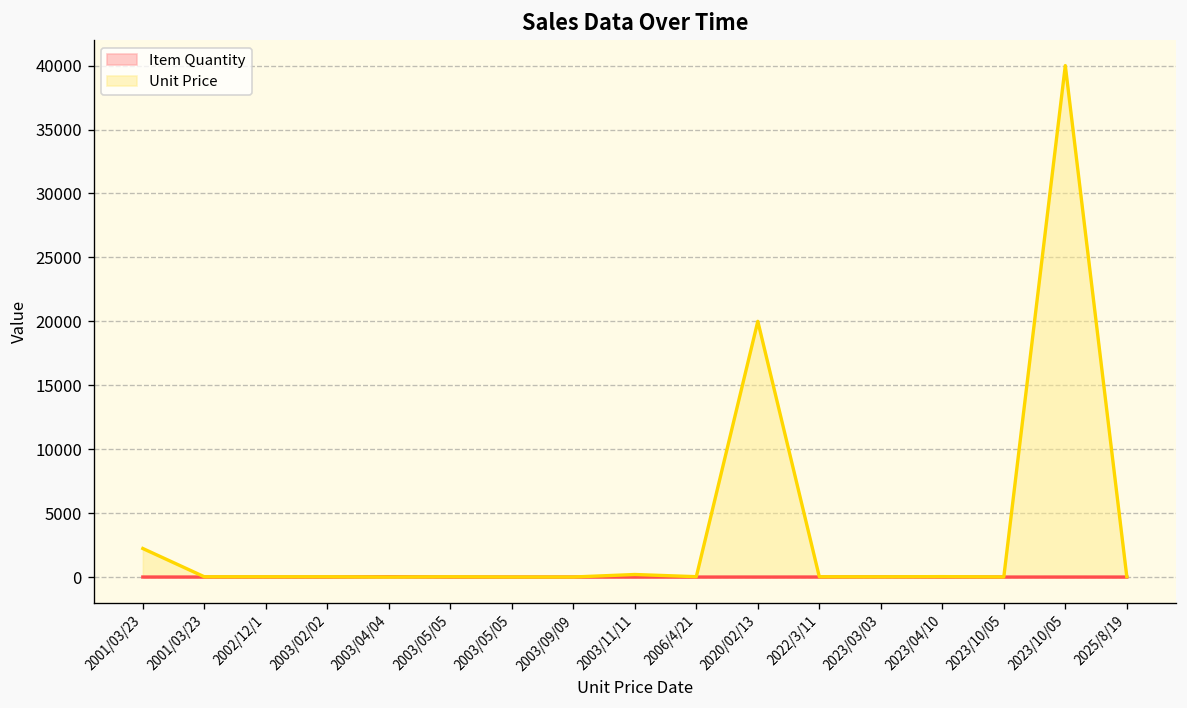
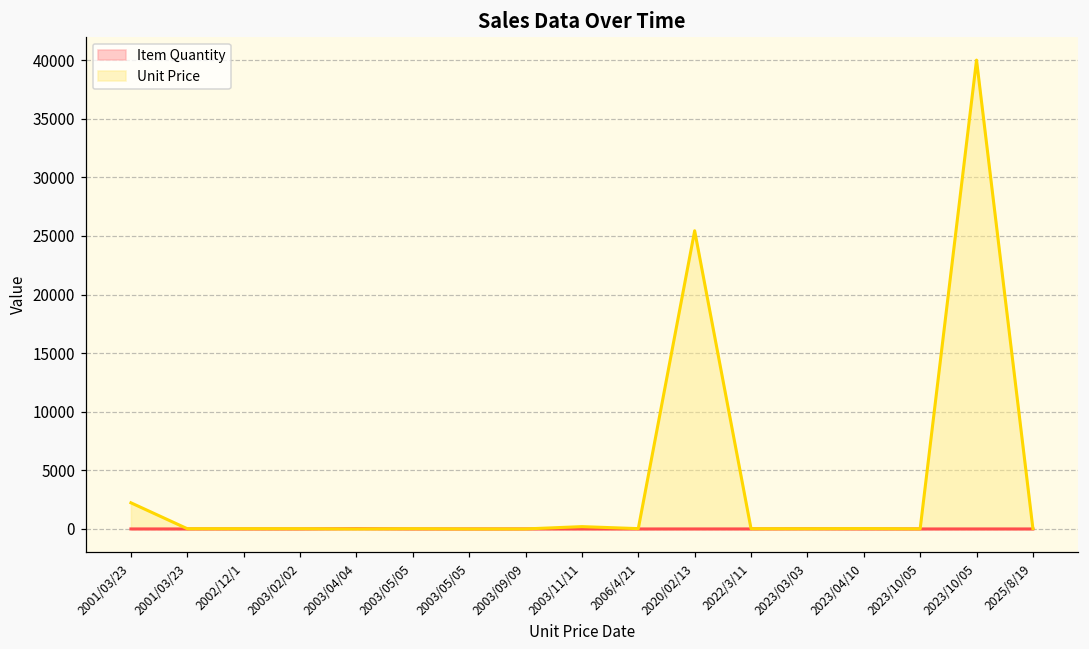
  {
    "Item Quantity": {
      "2020/02/13": 0
    },
    "Unit Price": {
-     "2020/02/13": 20000
+     "2020/02/13": 25400
    }
  }
